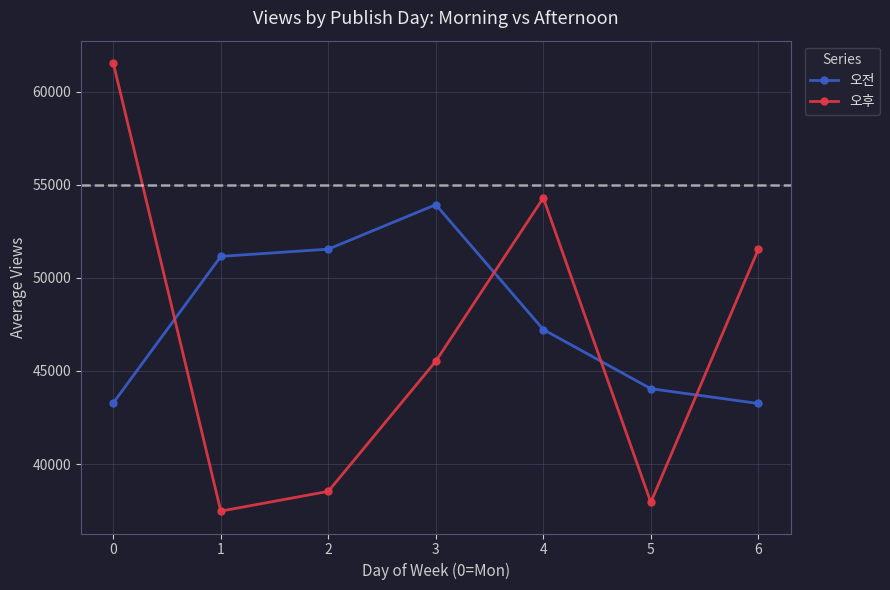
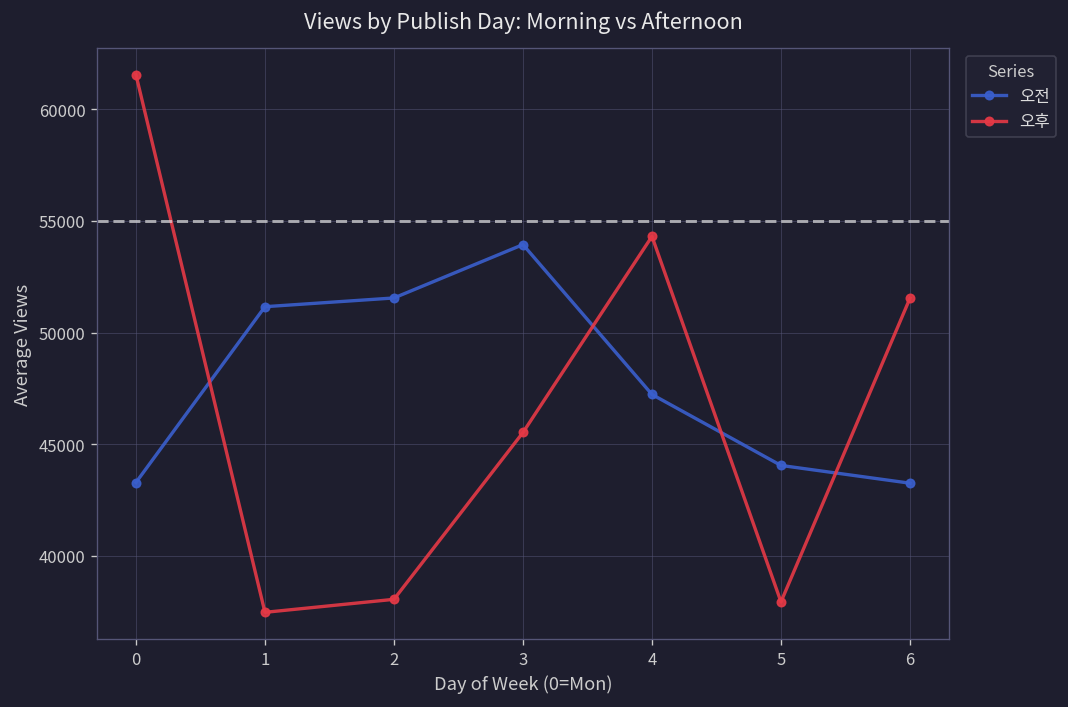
  {
    "오전": {
      "0": 43300,
      "1": 51200,
      "2": 51500,
      "3": 53900,
      "4": 47200,
      "5": 44000,
      "6": 43300
    },
    "오후": {
      "0": 61500,
      "1": 37500,
-     "2": 38500,
+     "2": 38100,
      "3": 45500,
      "4": 54300,
      "5": 37900,
      "6": 51500
    }
  }
